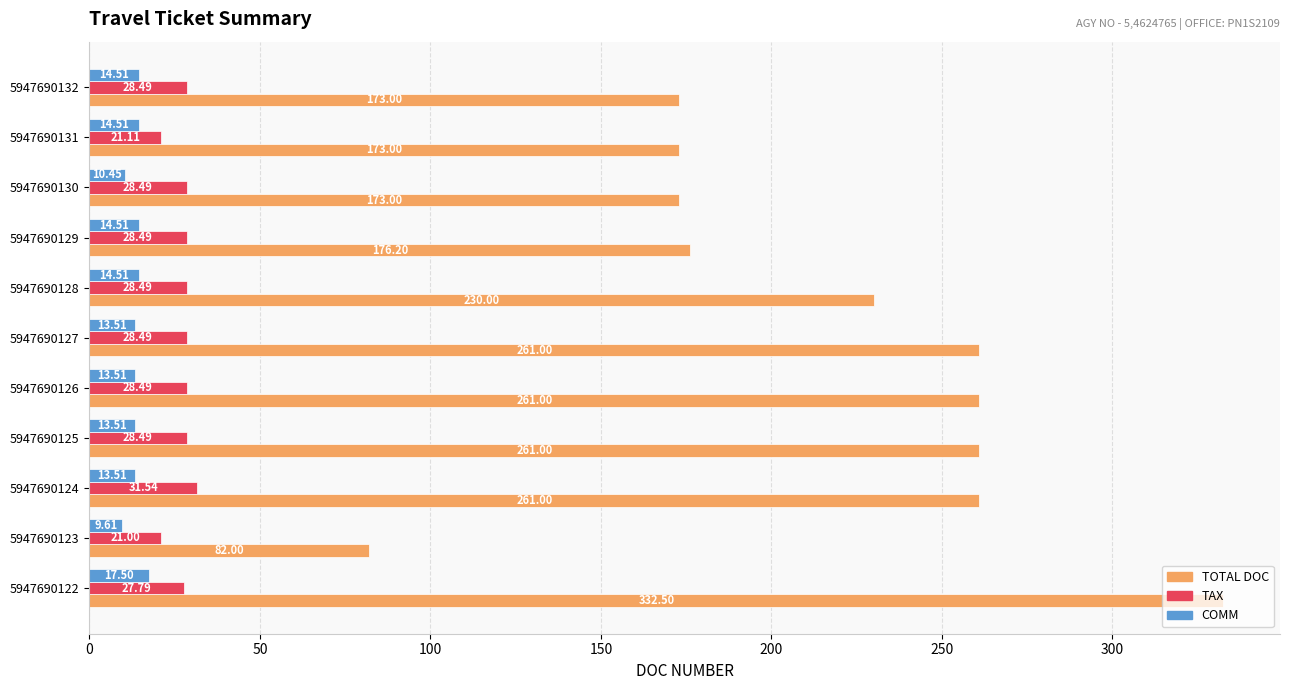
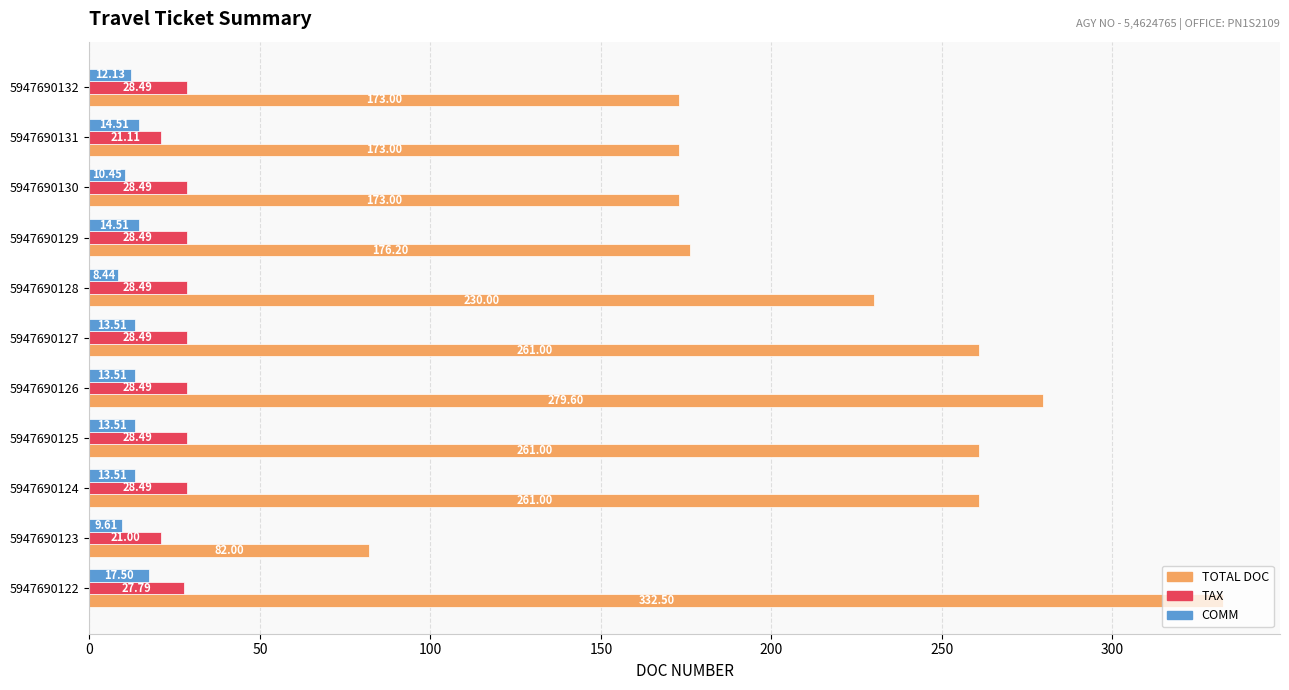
  {
    "TOTAL DOC": {
      "5947690132": 173.00,
      "5947690131": 173.00,
      "5947690130": 173.00,
      "5947690129": 176.20,
      "5947690128": 230.00,
      "5947690127": 261.00,
-     "5947690126": 261.00,
+     "5947690126": 279.60,
      "5947690125": 261.00,
      "5947690124": 261.00,
      "5947690123": 82.00
    },
    "TAX": {
      "5947690132": 28.49,
      "5947690131": 21.11,
      "5947690130": 28.49,
      "5947690129": 28.49,
      "5947690128": 28.49,
      "5947690127": 28.49,
      "5947690126": 28.49,
      "5947690125": 28.49,
-     "5947690124": 31.54,
+     "5947690124": 28.49,
      "5947690123": 21.00,
      "5947690122": 27.79
    },
    "COMM": {
-     "5947690132": 14.51,
+     "5947690132": 12.13,
      "5947690131": 14.51,
      "5947690130": 10.45,
      "5947690129": 14.51,
-     "5947690128": 14.51,
+     "5947690128": 8.44,
      "5947690127": 13.51,
      "5947690126": 13.51,
      "5947690125": 13.51,
      "5947690124": 13.51,
      "5947690123": 9.61,
      "5947690122": 17.50
    }
  }
